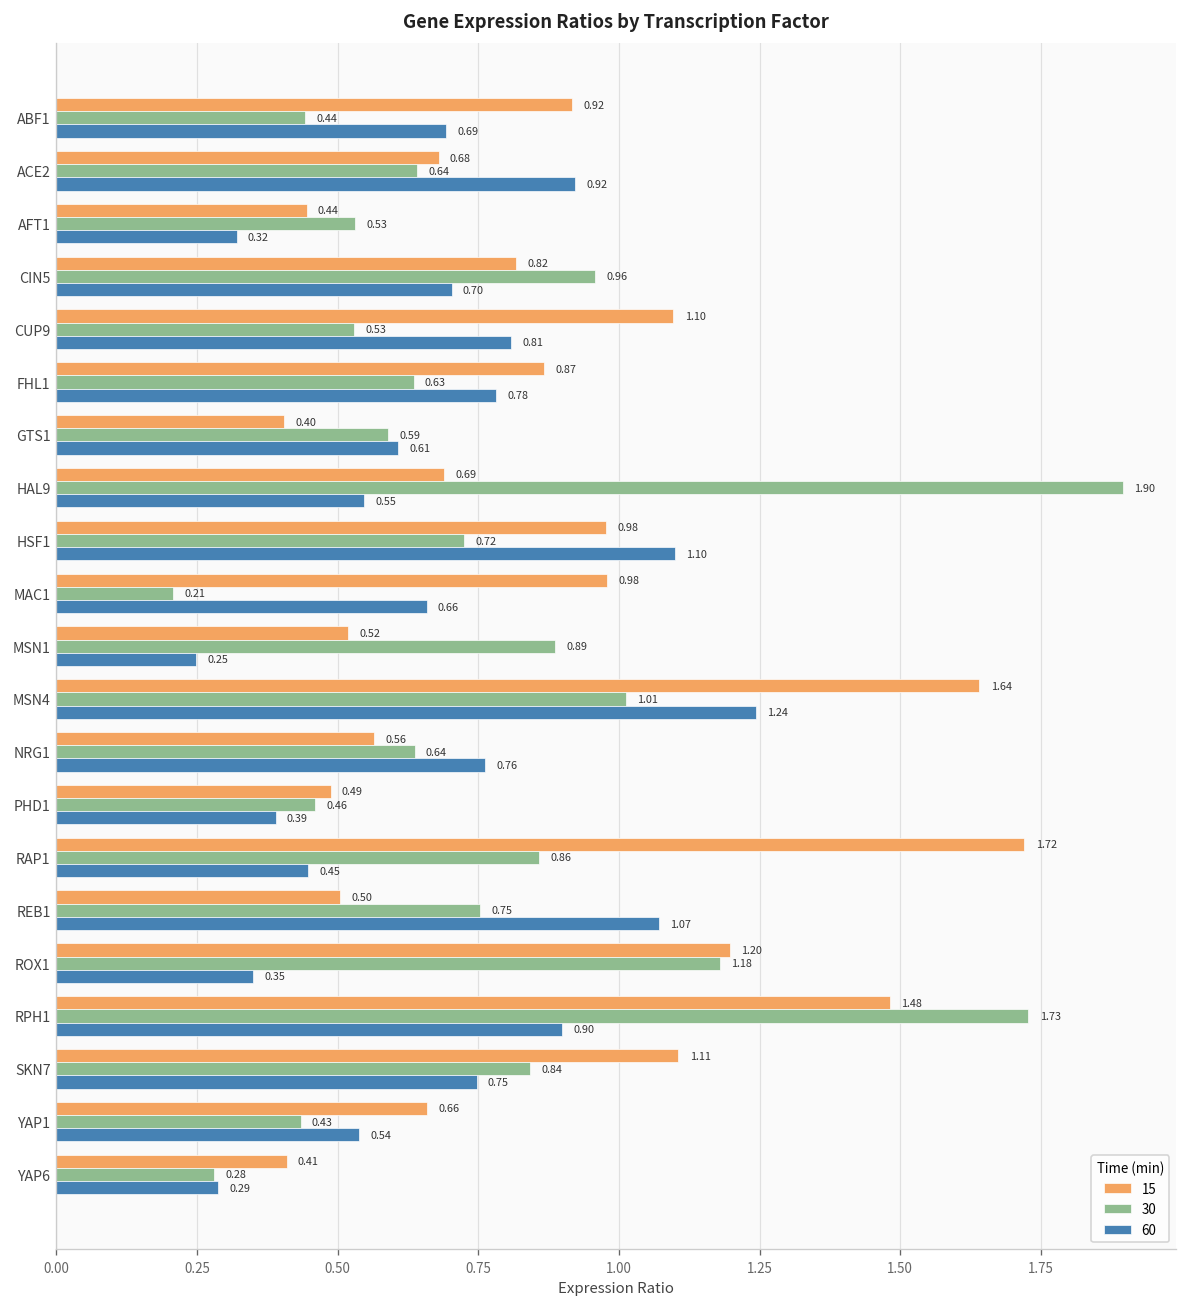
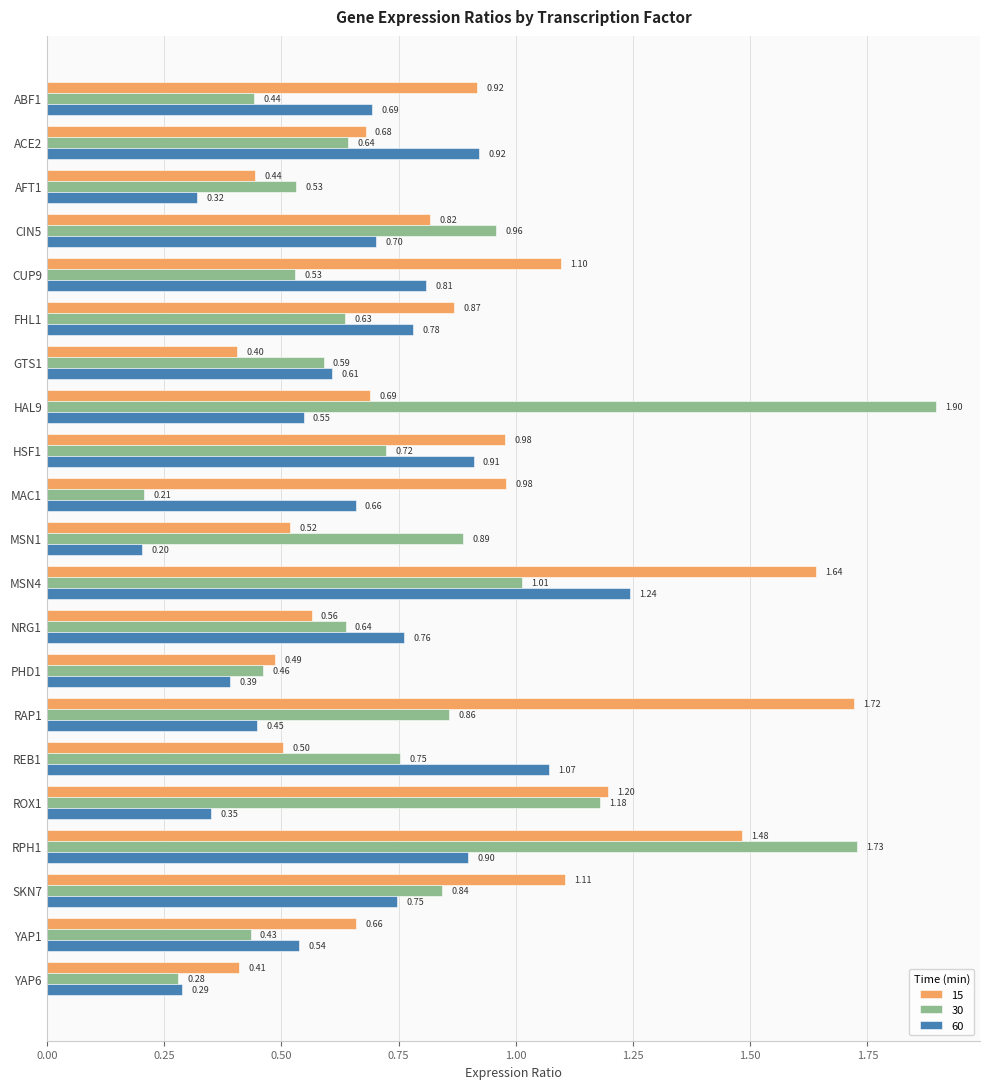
  {
    "15": {
      "ABF1": 0.92,
      "ACE2": 0.68,
      "AFT1": 0.44,
      "CIN5": 0.82,
      "CUP9": 1.10,
      "FHL1": 0.87,
      "GTS1": 0.40,
      "HAL9": 0.69,
      "HSF1": 0.98,
      "MAC1": 0.98,
      "MSN1": 0.52,
      "MSN4": 1.64,
      "NRG1": 0.56,
      "PHD1": 0.49,
      "RAP1": 1.72,
      "REB1": 0.50,
      "ROX1": 1.20,
      "RPH1": 1.48,
      "SKN7": 1.11,
      "YAP1": 0.66,
      "YAP6": 0.41
    },
    "30": {
      "ABF1": 0.44,
      "ACE2": 0.64,
      "AFT1": 0.53,
      "CIN5": 0.96,
      "CUP9": 0.53,
      "FHL1": 0.63,
      "GTS1": 0.59,
      "HAL9": 1.90,
      "HSF1": 0.72,
      "MAC1": 0.21,
      "MSN1": 0.89,
      "MSN4": 1.01,
      "NRG1": 0.64,
      "PHD1": 0.46,
      "RAP1": 0.86,
      "REB1": 0.75,
      "ROX1": 1.18,
      "RPH1": 1.73,
      "SKN7": 0.84,
      "YAP1": 0.43,
      "YAP6": 0.28
    },
    "60": {
      "ABF1": 0.69,
      "ACE2": 0.92,
      "AFT1": 0.32,
      "CIN5": 0.70,
      "CUP9": 0.81,
      "FHL1": 0.78,
      "GTS1": 0.61,
      "HAL9": 0.55,
-     "HSF1": 1.10,
+     "HSF1": 0.91,
      "MAC1": 0.66,
-     "MSN1": 0.25,
+     "MSN1": 0.20,
      "MSN4": 1.24,
      "NRG1": 0.76,
      "PHD1": 0.39,
      "RAP1": 0.45,
      "REB1": 1.07,
      "ROX1": 0.35,
      "RPH1": 0.90,
      "SKN7": 0.75,
      "YAP1": 0.54,
      "YAP6": 0.29
    }
  }
